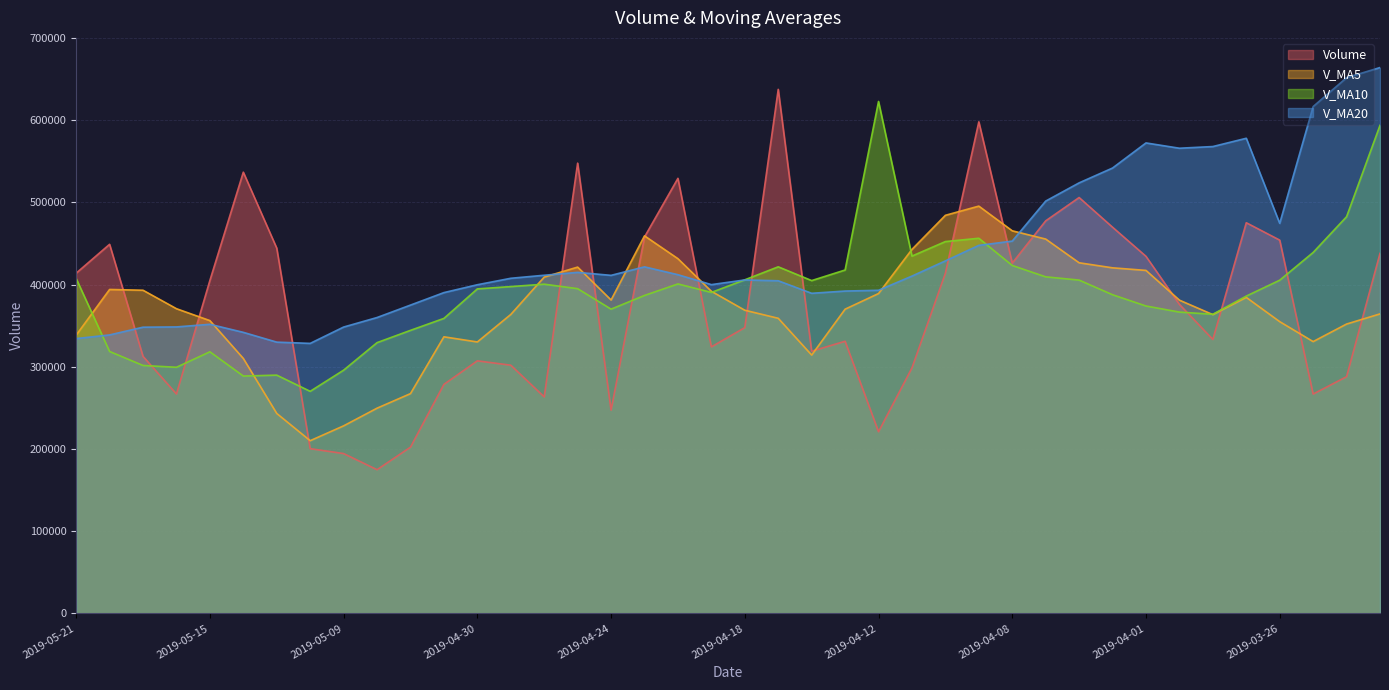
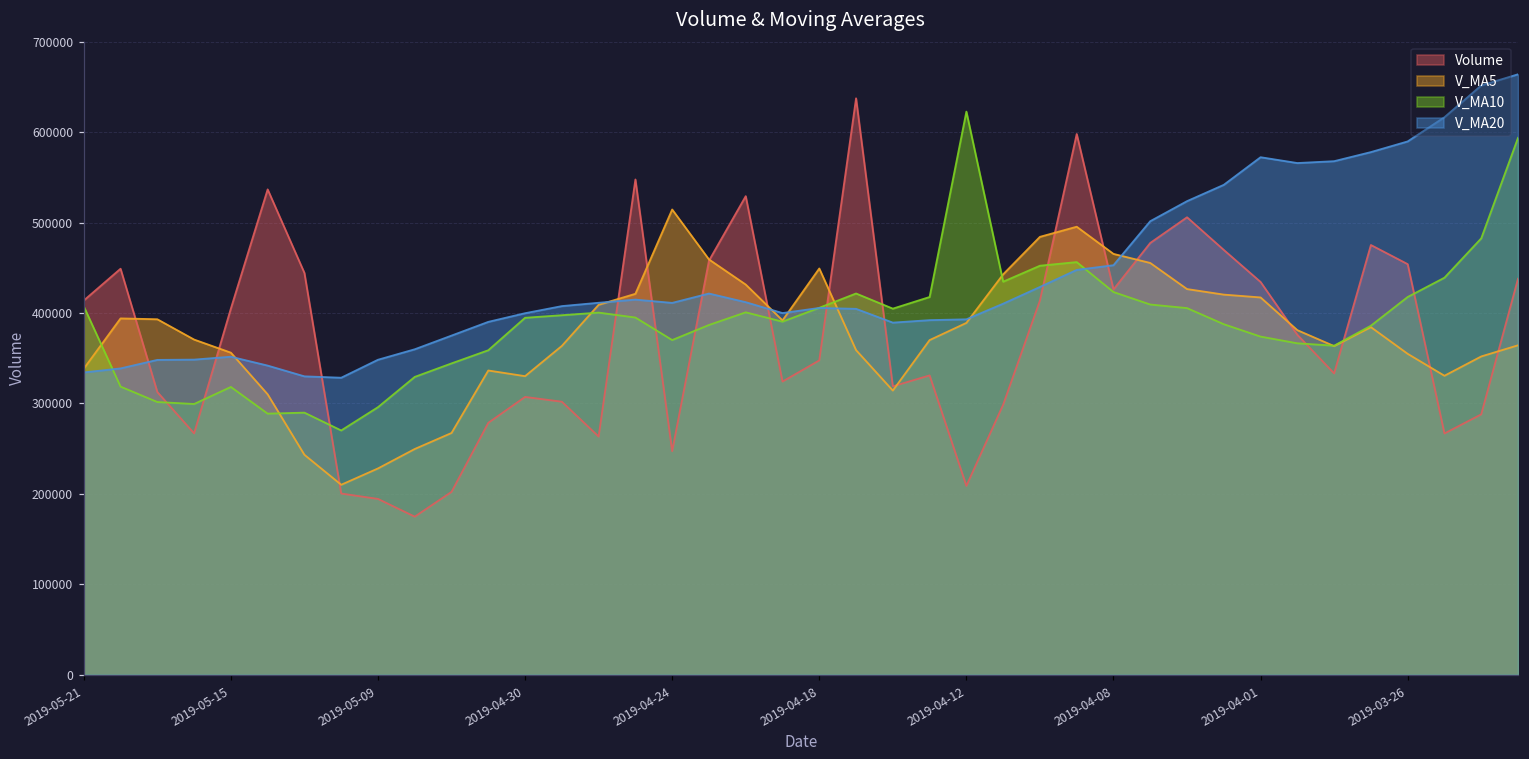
  {
    "Volume": {
      "2019-05-21": 410000,
      "2019-05-15": 400000,
      "2019-05-09": 190000,
      "2019-04-30": 310000,
      "2019-04-24": 250000,
      "2019-04-18": 350000,
-     "2019-04-12": 220000,
+     "2019-04-12": 210000,
      "2019-04-01": 430000,
      "2019-03-26": 450000
    },
    "V_MA5": {
      "2019-05-21": 340000,
      "2019-05-15": 360000,
      "2019-05-09": 230000,
      "2019-04-30": 330000,
-     "2019-04-24": 380000,
-     "2019-04-18": 370000,
+     "2019-04-24": 510000,
+     "2019-04-18": 450000,
      "2019-04-12": 390000,
      "2019-04-08": 470000,
      "2019-04-01": 420000,
      "2019-03-26": 350000
    },
    "V_MA10": {
      "2019-05-21": 410000,
      "2019-05-15": 320000,
      "2019-05-09": 300000,
      "2019-04-30": 390000,
      "2019-04-24": 370000,
      "2019-04-12": 620000,
      "2019-04-01": 370000,
-     "2019-03-26": 410000
+     "2019-03-26": 420000
    },
    "V_MA20": {
      "2019-05-21": 330000,
      "2019-05-15": 350000,
      "2019-05-09": 350000,
      "2019-04-30": 400000,
      "2019-04-24": 410000,
      "2019-04-12": 390000,
      "2019-04-08": 450000,
      "2019-04-01": 570000,
-     "2019-03-26": 470000
+     "2019-03-26": 590000
    }
  }
